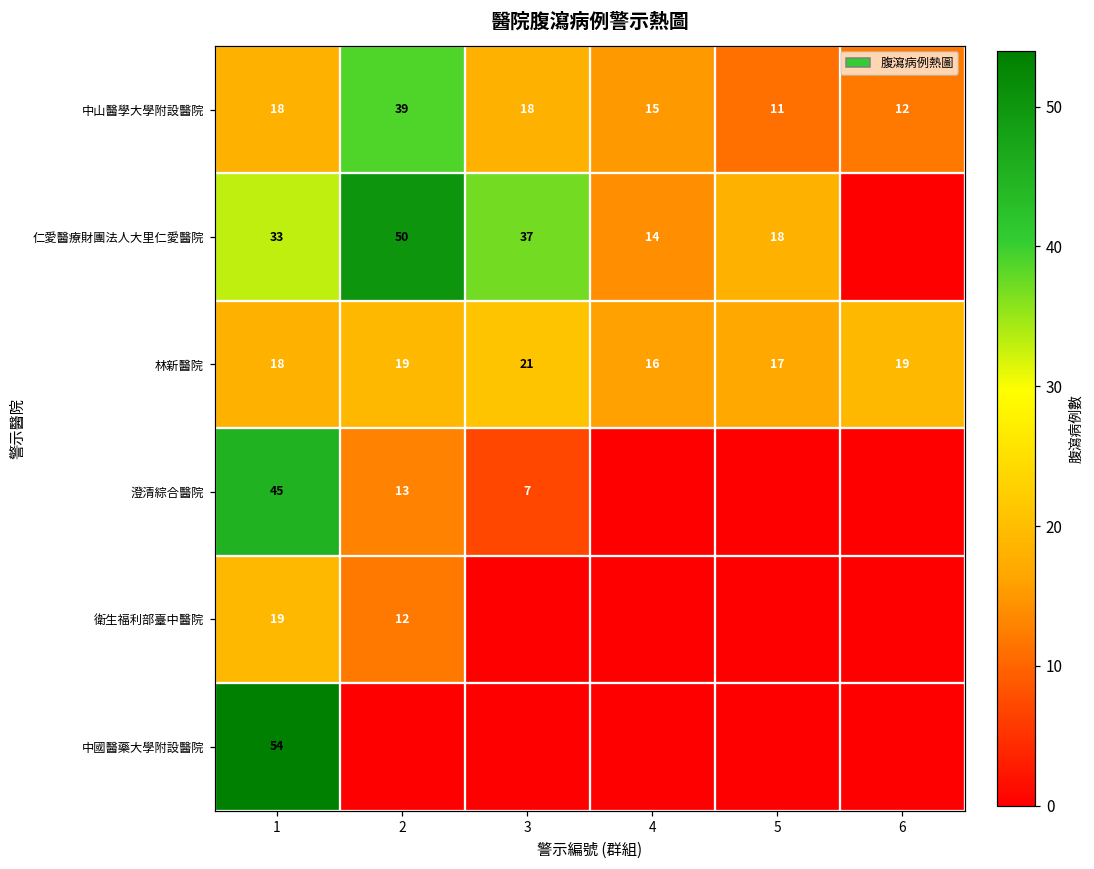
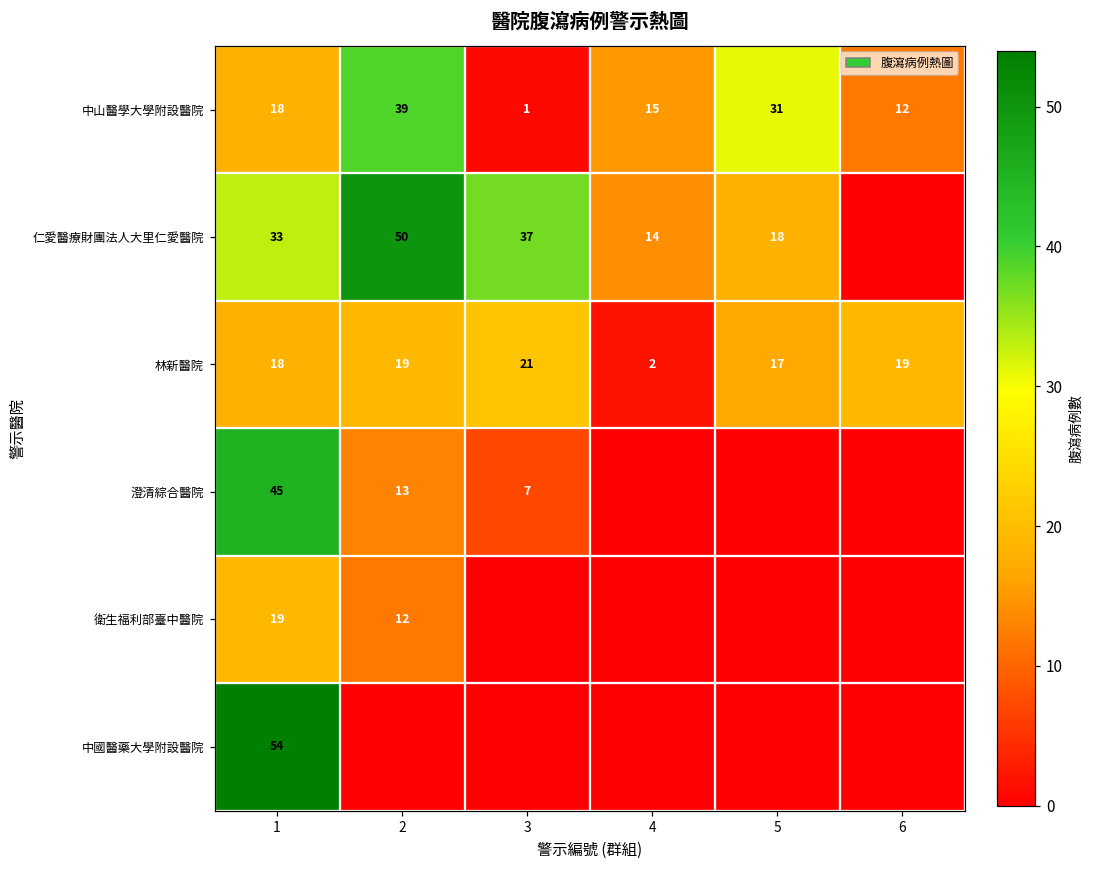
  {
    "中山醫學大學附設醫院": {
      "1": 18,
      "2": 39,
-     "3": 18,
+     "3": 1,
      "4": 15,
-     "5": 11,
+     "5": 31,
      "6": 12
    },
    "仁愛醫療財團法人大里仁愛醫院": {
      "1": 33,
      "2": 50,
      "3": 37,
      "4": 14,
      "5": 18
    },
    "林新醫院": {
      "1": 18,
      "2": 19,
      "3": 21,
-     "4": 16,
+     "4": 2,
      "5": 17,
      "6": 19
    },
    "澄清綜合醫院": {
      "1": 45,
      "2": 13,
      "3": 7
    },
    "衛生福利部臺中醫院": {
      "1": 19,
      "2": 12
    },
    "中國醫藥大學附設醫院": {
      "1": 54
    }
  }
